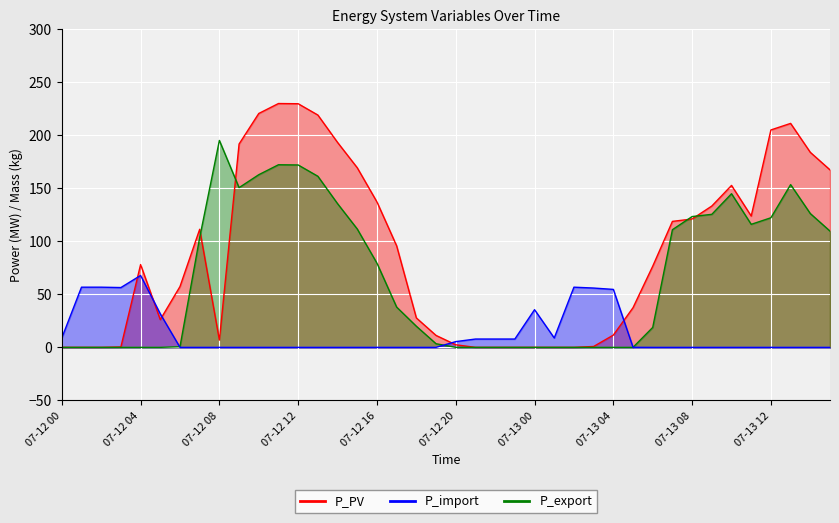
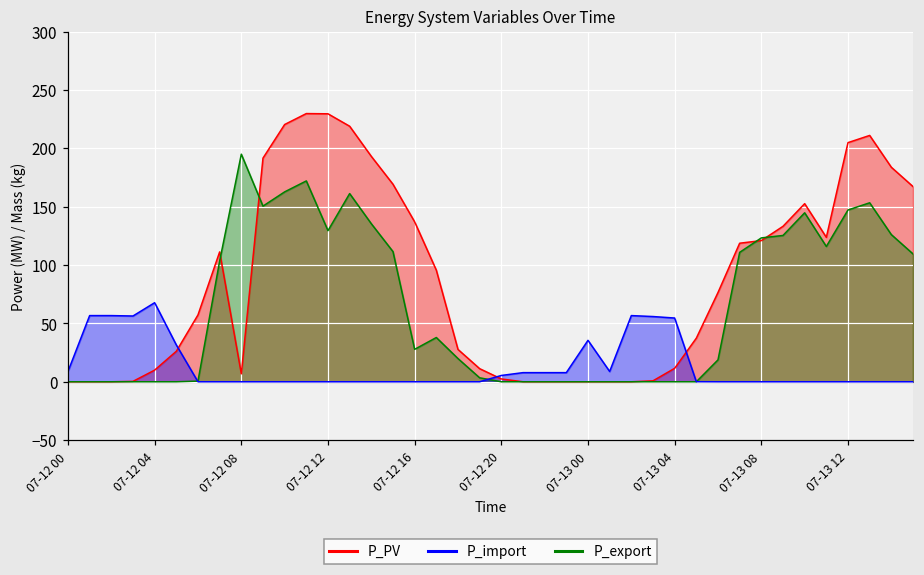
  {
    "P_PV": {
-     "07-12 04": 78,
+     "07-12 04": 10,
      "07-12 08": 7,
      "07-12 12": 230,
      "07-12 16": 137,
      "07-12 20": 2,
      "07-13 04": 12,
      "07-13 12": 205
    },
    "P_export": {
      "07-12 04": 0,
      "07-12 08": 195,
-     "07-12 12": 172,
-     "07-12 16": 79,
+     "07-12 12": 129,
+     "07-12 16": 28,
      "07-12 20": 0,
      "07-13 04": 0,
-     "07-13 12": 122
+     "07-13 12": 147
    },
    "P_import": {
      "07-12 00": 9,
      "07-12 04": 68,
      "07-12 08": 0,
      "07-12 12": 0,
      "07-12 16": 0,
      "07-12 20": 5,
      "07-13 00": 36,
      "07-13 04": 55,
      "07-13 08": 0,
      "07-13 12": 0
    }
  }
